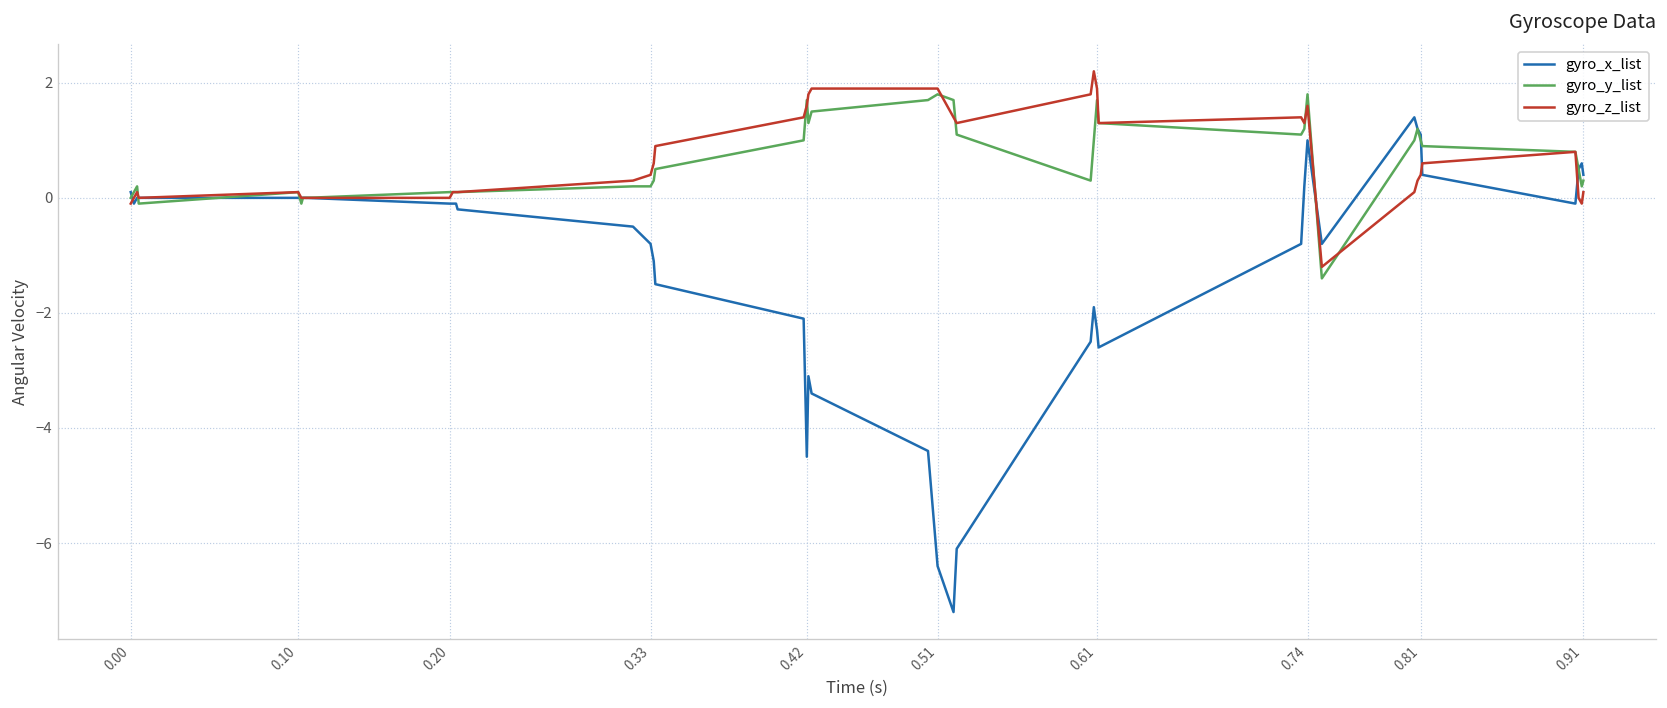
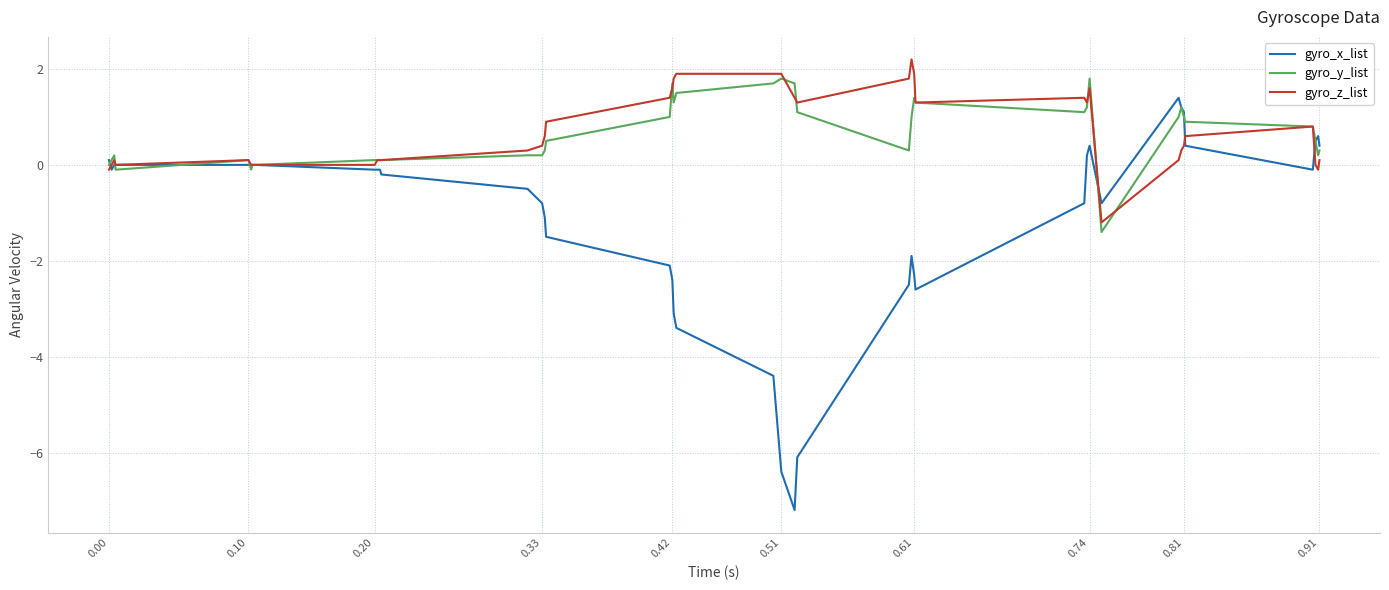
  {
    "gyro_x_list": {
      "0.00": 0.1,
      "0.10": 0.0,
      "0.20": -0.1,
      "0.33": -0.8,
-     "0.42": -4.5,
+     "0.42": -2.4,
      "0.51": -6.4,
      "0.61": -2.3,
-     "0.74": 1.0
+     "0.74": 0.4
    },
    "gyro_y_list": {
      "0.00": 0.0,
      "0.20": 0.1,
      "0.33": 0.2,
      "0.42": 1.7,
      "0.51": 1.8,
-     "0.61": 1.7,
+     "0.61": 1.4,
      "0.74": 1.8
    },
    "gyro_z_list": {
      "0.00": -0.1,
      "0.20": 0.0,
      "0.33": 0.4,
      "0.42": 1.6,
      "0.51": 1.9,
      "0.61": 1.9,
      "0.74": 1.6
    }
  }
